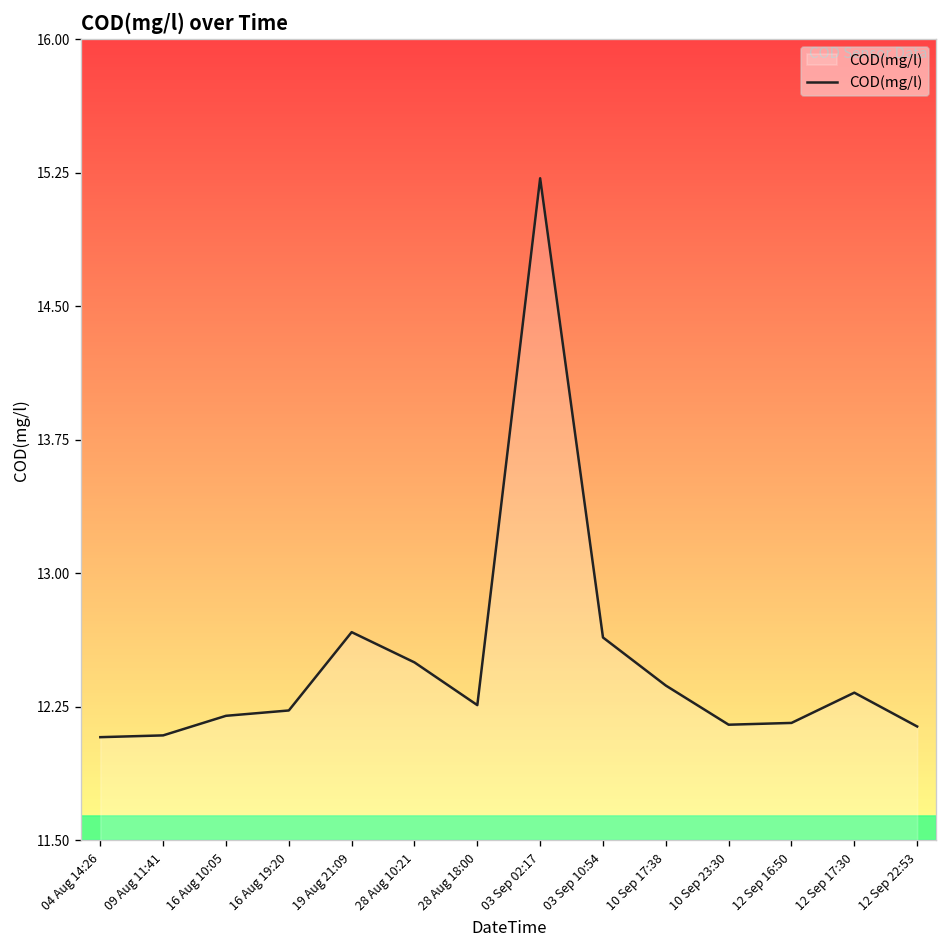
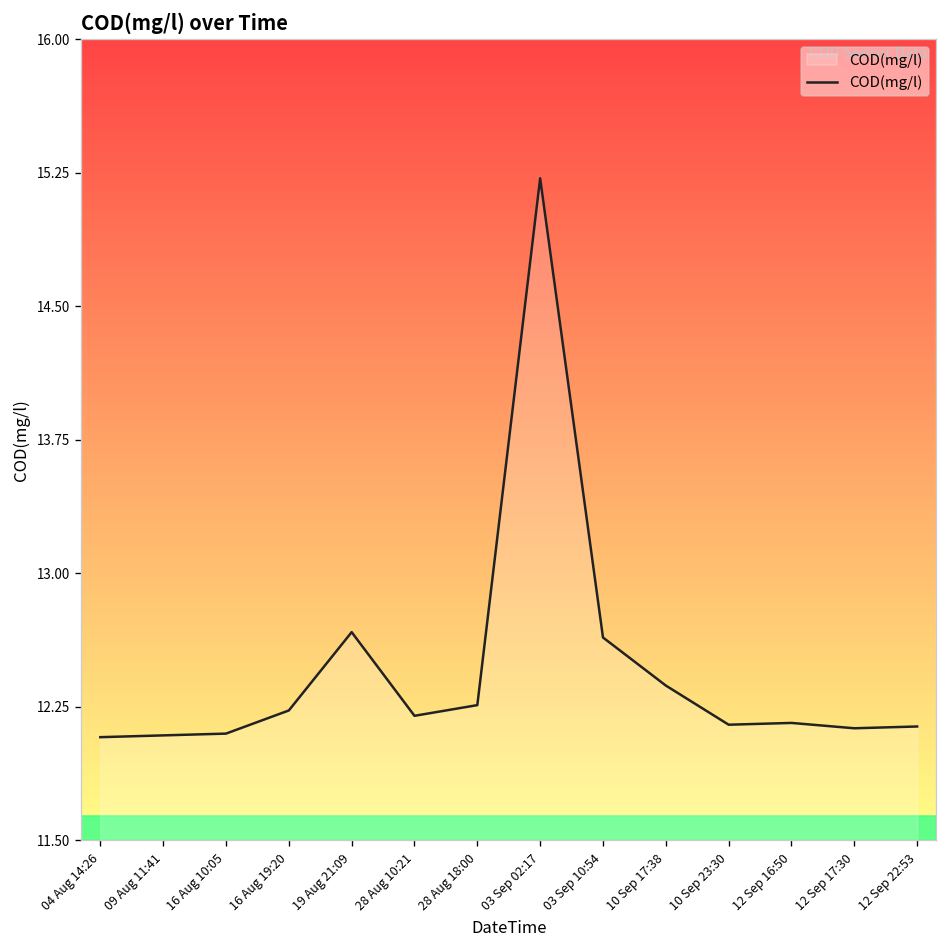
  {
    "04 Aug 14:26": 12.08,
    "09 Aug 11:41": 12.09,
-   "16 Aug 10:05": 12.2,
+   "16 Aug 10:05": 12.1,
    "16 Aug 19:20": 12.23,
    "19 Aug 21:09": 12.67,
-   "28 Aug 10:21": 12.5,
+   "28 Aug 10:21": 12.2,
    "28 Aug 18:00": 12.26,
    "03 Sep 02:17": 15.22,
    "03 Sep 10:54": 12.64,
    "10 Sep 17:38": 12.37,
    "10 Sep 23:30": 12.15,
    "12 Sep 16:50": 12.16,
-   "12 Sep 17:30": 12.33,
+   "12 Sep 17:30": 12.13,
    "12 Sep 22:53": 12.14
  }
